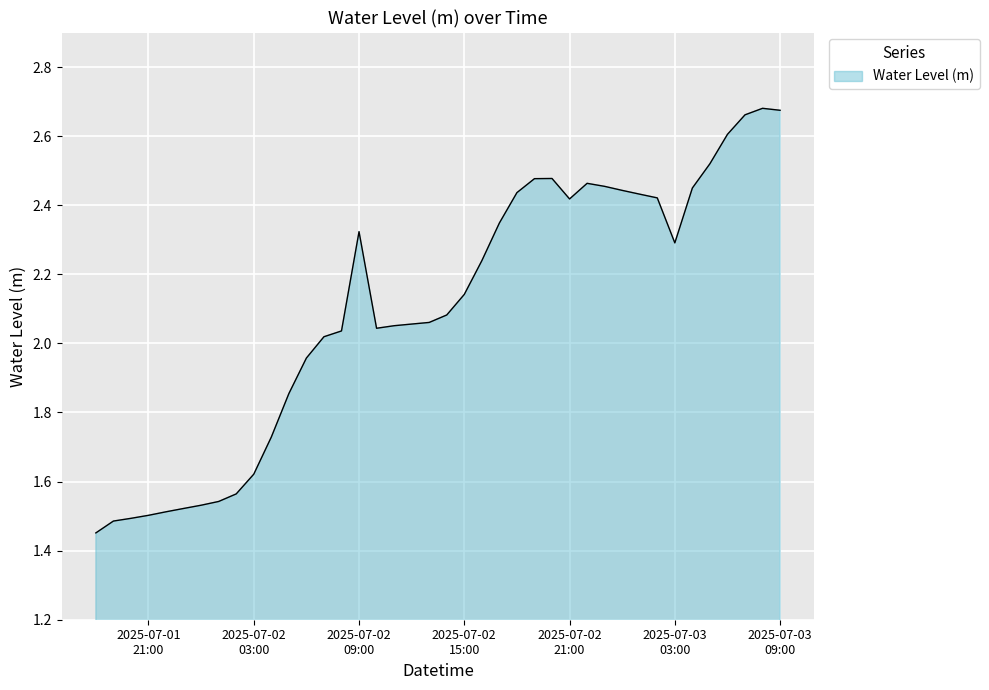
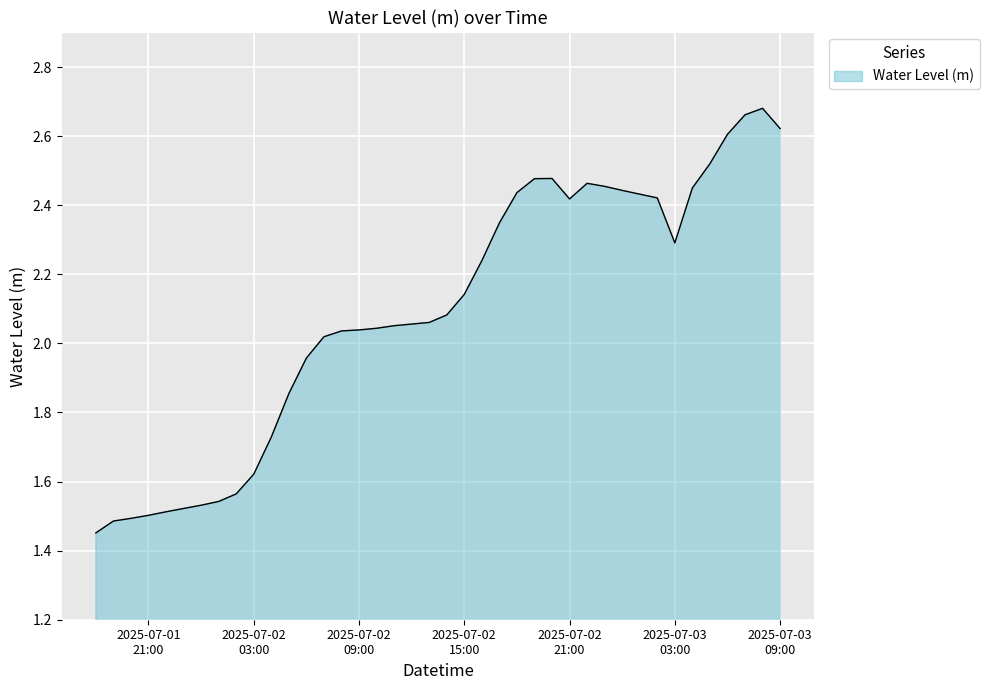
  {
    "2025-07-01 21:00": 1.50,
    "2025-07-02 03:00": 1.62,
-   "2025-07-02 09:00": 2.32,
+   "2025-07-02 09:00": 2.04,
    "2025-07-02 15:00": 2.14,
    "2025-07-02 21:00": 2.42,
    "2025-07-03 03:00": 2.29,
-   "2025-07-03 09:00": 2.67
+   "2025-07-03 09:00": 2.62
  }
